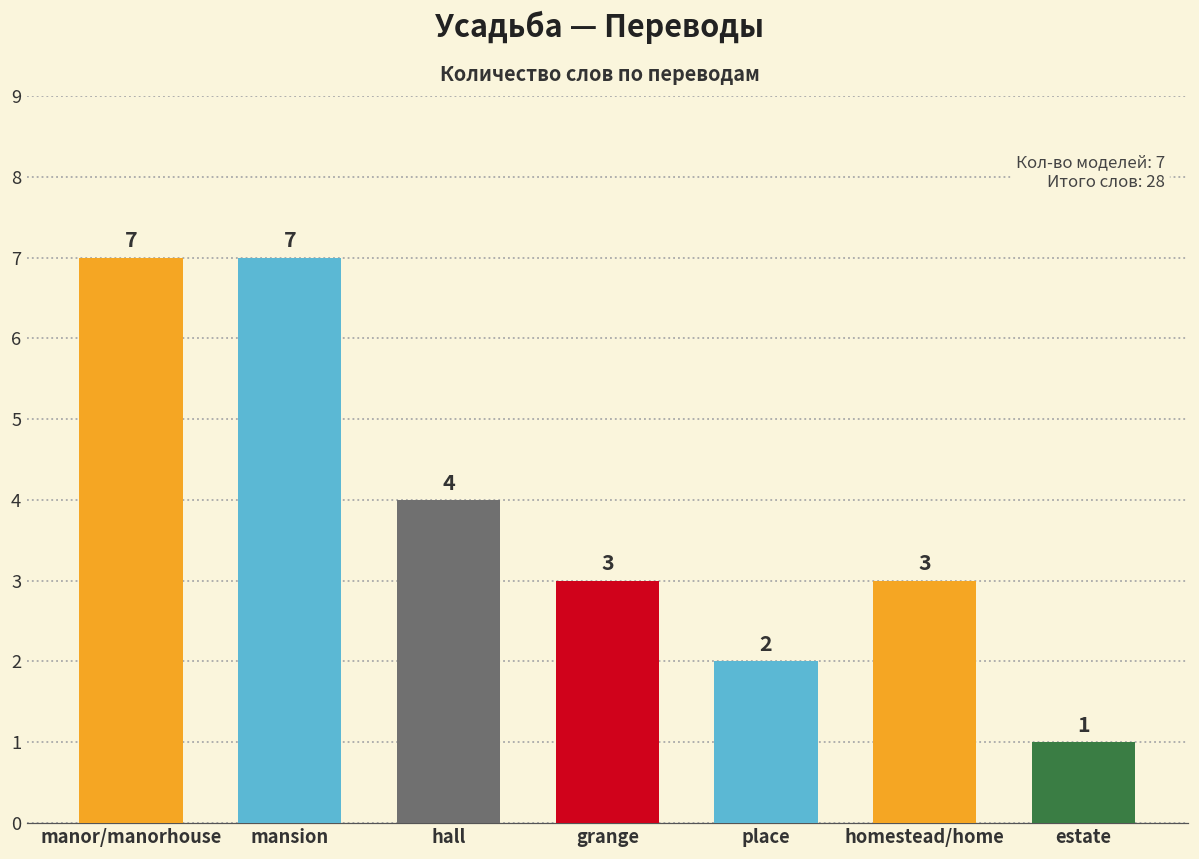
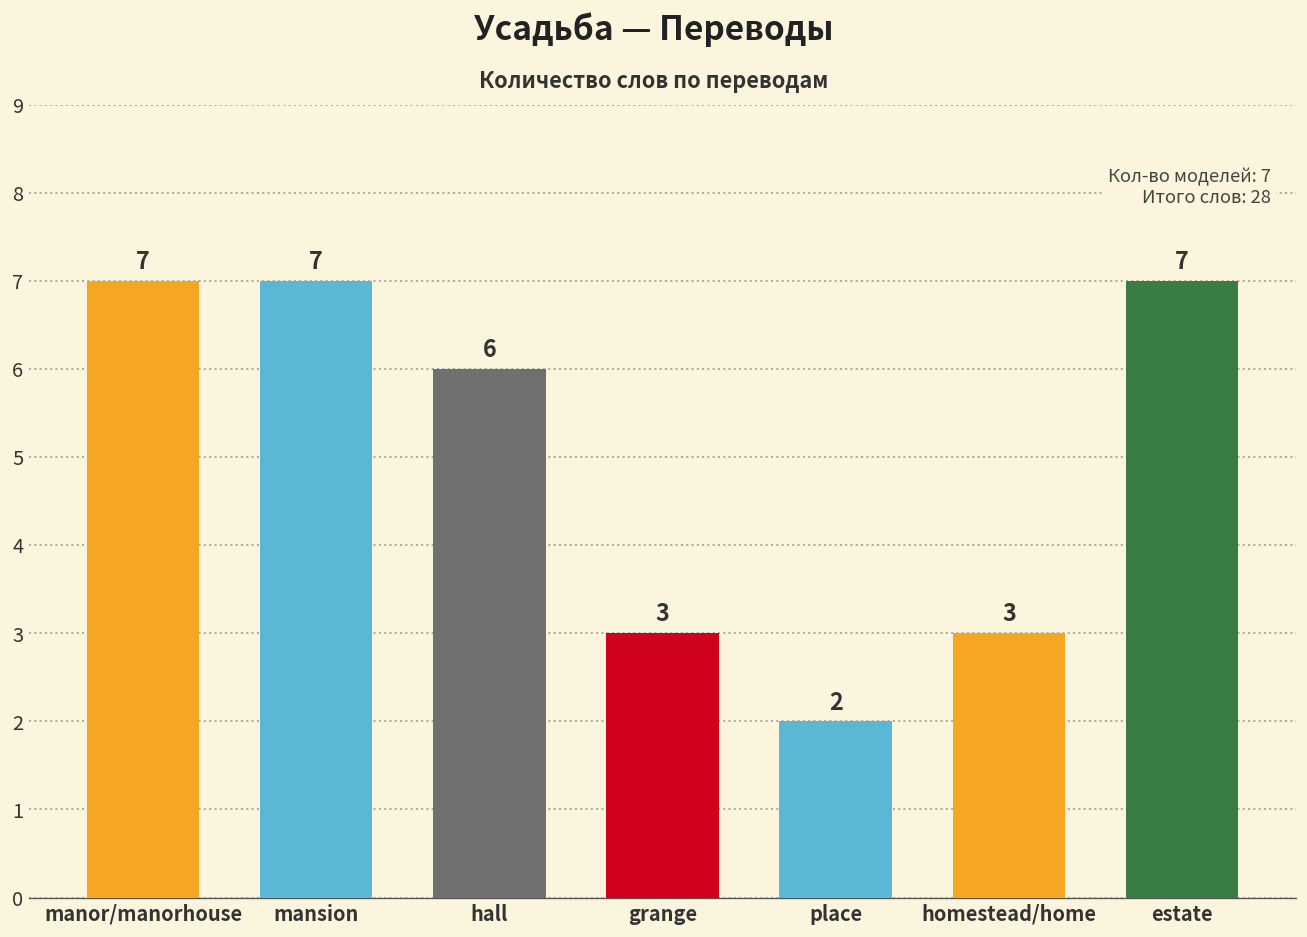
  {
    "manor/manorhouse": 7,
    "mansion": 7,
-   "hall": 4,
+   "hall": 6,
    "grange": 3,
    "place": 2,
    "homestead/home": 3,
-   "estate": 1
+   "estate": 7
  }
